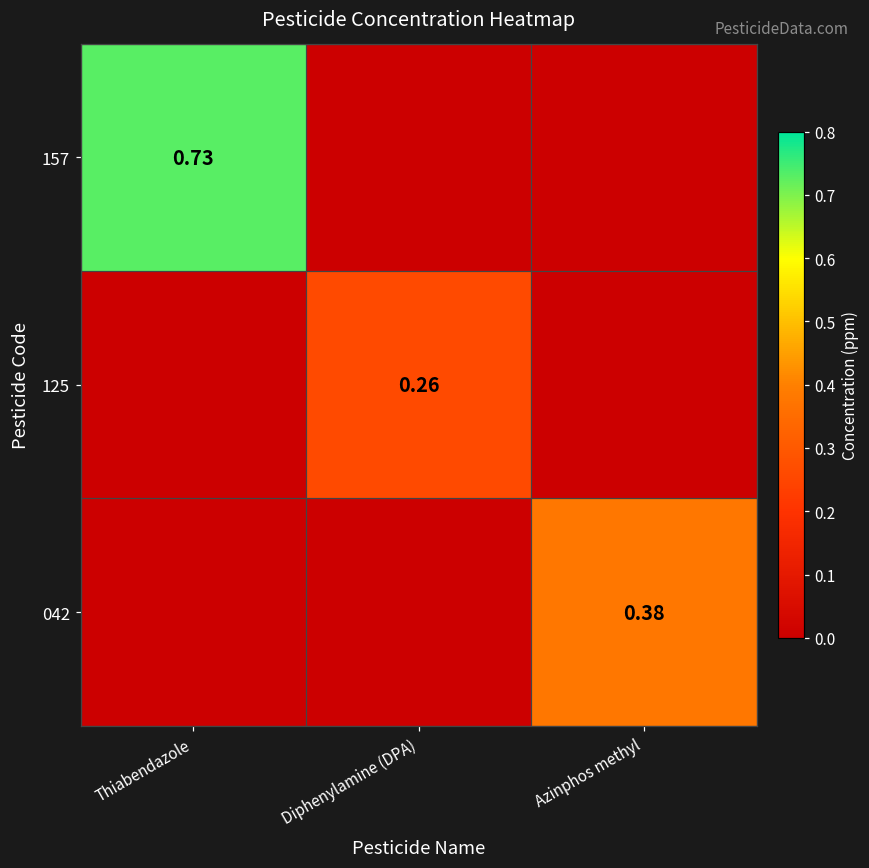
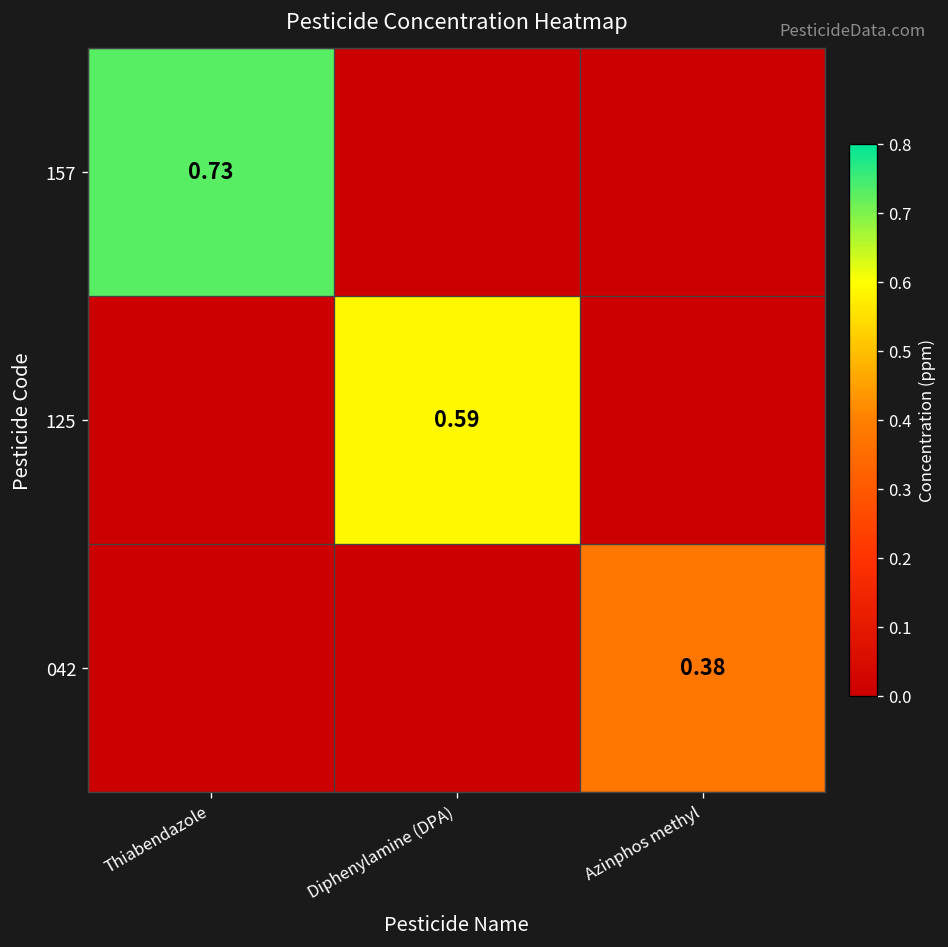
  {
    "157": {
      "Thiabendazole": 0.73
    },
    "125": {
-     "Diphenylamine (DPA)": 0.26
+     "Diphenylamine (DPA)": 0.59
    },
    "042": {
      "Azinphos methyl": 0.38
    }
  }
